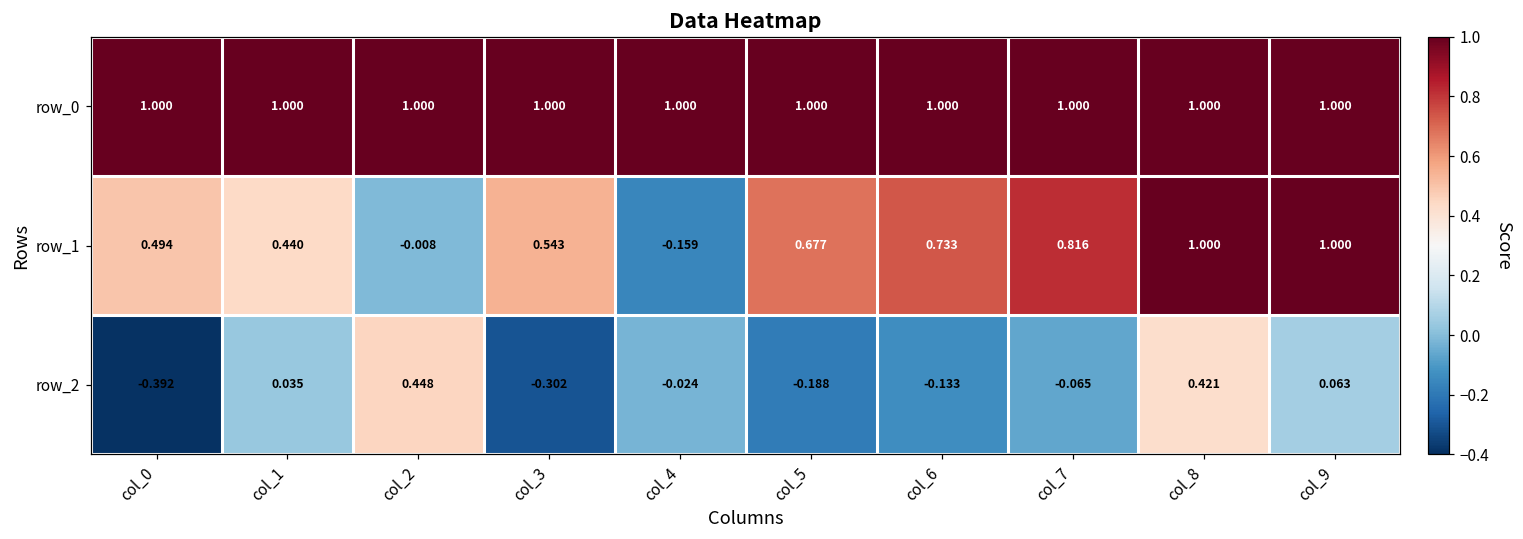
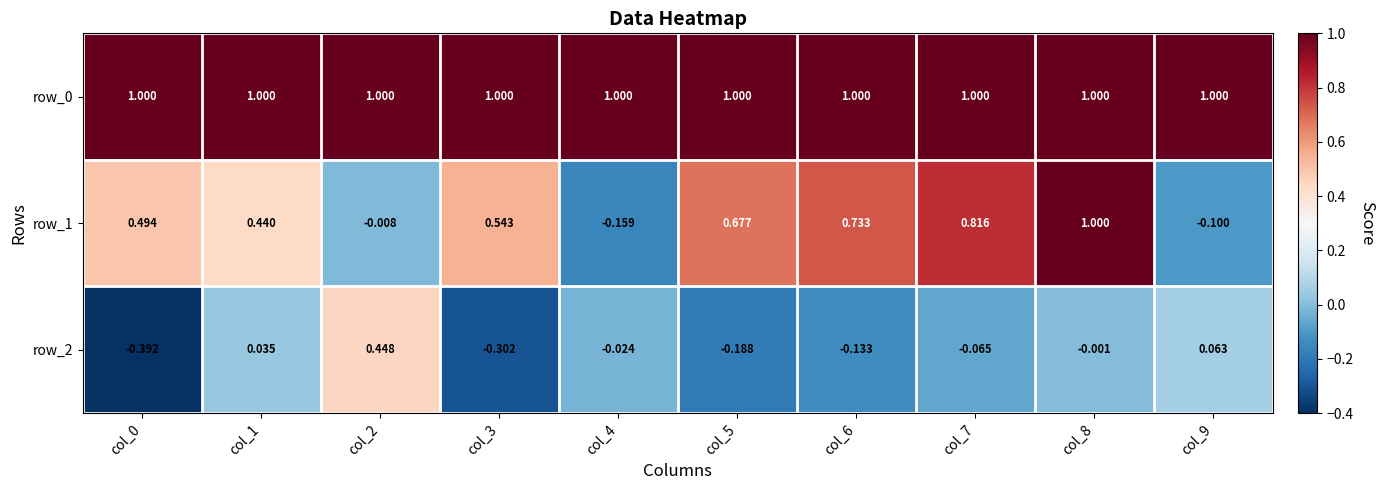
  {
    "row_0": {
      "col_0": 1.000,
      "col_1": 1.000,
      "col_2": 1.000,
      "col_3": 1.000,
      "col_4": 1.000,
      "col_5": 1.000,
      "col_6": 1.000,
      "col_7": 1.000,
      "col_8": 1.000,
      "col_9": 1.000
    },
    "row_1": {
      "col_0": 0.494,
      "col_1": 0.440,
      "col_2": -0.008,
      "col_3": 0.543,
      "col_4": -0.159,
      "col_5": 0.677,
      "col_6": 0.733,
      "col_7": 0.816,
      "col_8": 1.000,
-     "col_9": 1.000
+     "col_9": -0.100
    },
    "row_2": {
      "col_0": -0.392,
      "col_1": 0.035,
      "col_2": 0.448,
      "col_3": -0.302,
      "col_4": -0.024,
      "col_5": -0.188,
      "col_6": -0.133,
      "col_7": -0.065,
-     "col_8": 0.421,
+     "col_8": -0.001,
      "col_9": 0.063
    }
  }
